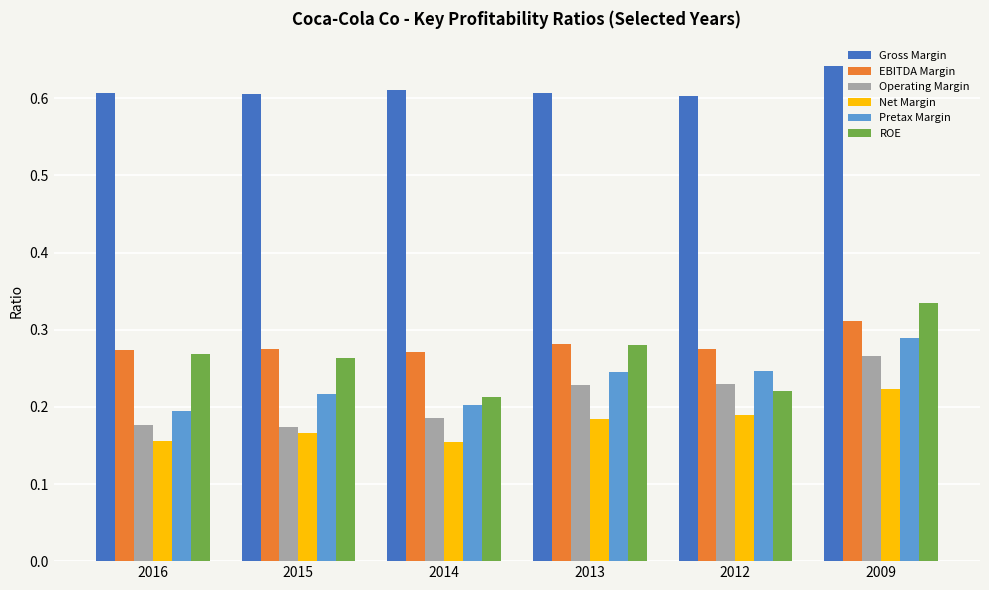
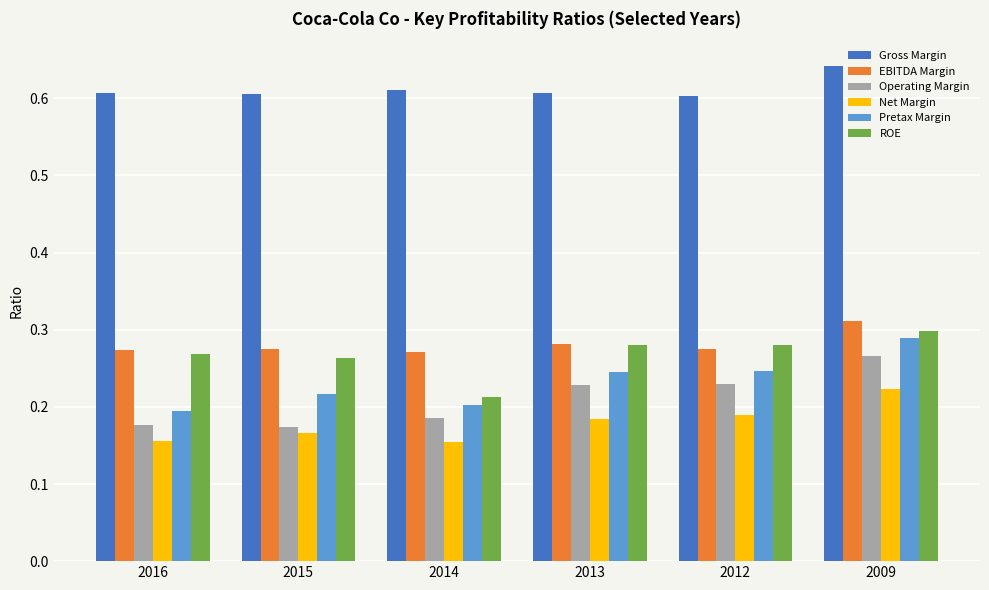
  {
    "EBITDA Margin": {
      "2016": 0.27,
      "2015": 0.28,
      "2014": 0.27,
      "2013": 0.28,
      "2012": 0.28,
      "2009": 0.31
    },
    "Operating Margin": {
      "2016": 0.18,
      "2015": 0.17,
      "2014": 0.19,
      "2013": 0.23,
      "2012": 0.23,
      "2009": 0.27
    },
    "Net Margin": {
      "2016": 0.16,
      "2015": 0.17,
      "2014": 0.16,
      "2013": 0.18,
      "2012": 0.19,
      "2009": 0.22
    },
    "ROE": {
      "2016": 0.27,
      "2015": 0.26,
      "2014": 0.21,
      "2013": 0.28,
-     "2012": 0.22,
-     "2009": 0.34
+     "2012": 0.28,
+     "2009": 0.30
    }
  }
